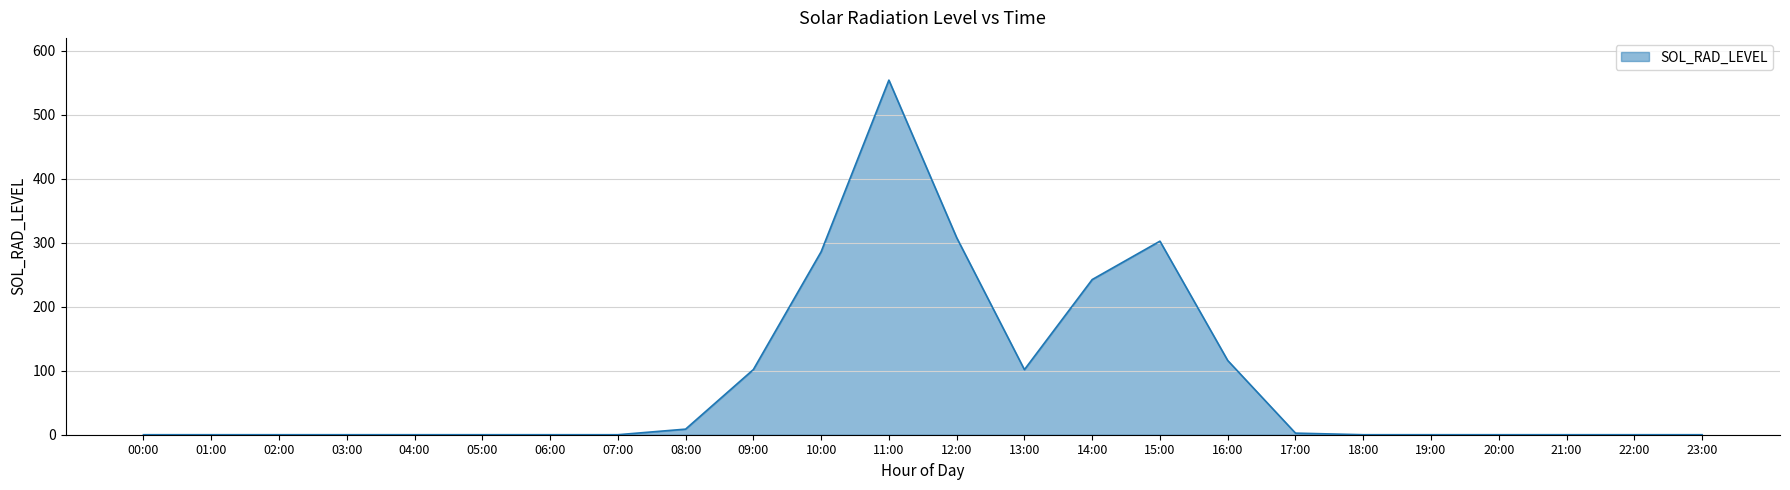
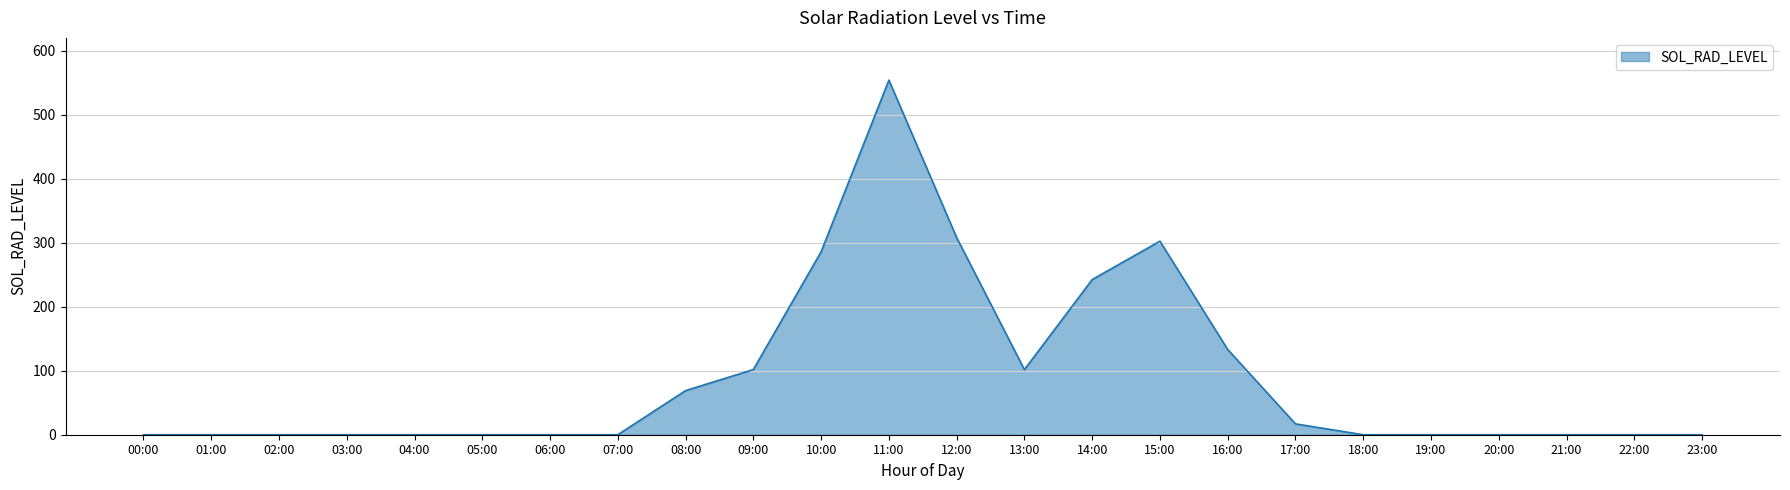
  {
    "00:00": 0,
    "01:00": 0,
    "02:00": 0,
    "03:00": 0,
    "04:00": 0,
    "05:00": 0,
    "06:00": 0,
    "07:00": 0,
-   "08:00": 10,
+   "08:00": 70,
    "09:00": 100,
    "10:00": 290,
    "11:00": 550,
    "12:00": 310,
    "13:00": 100,
    "14:00": 240,
    "15:00": 300,
-   "16:00": 120,
-   "17:00": 0,
+   "16:00": 130,
+   "17:00": 20,
    "18:00": 0,
    "19:00": 0,
    "20:00": 0,
    "21:00": 0,
    "22:00": 0,
    "23:00": 0
  }
